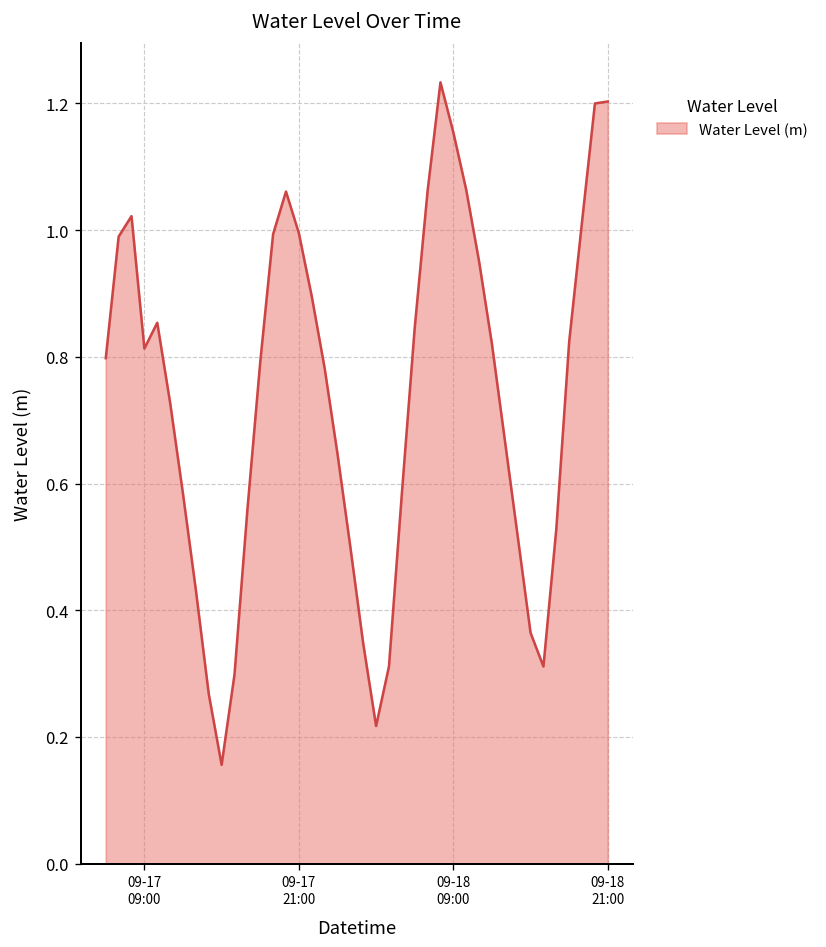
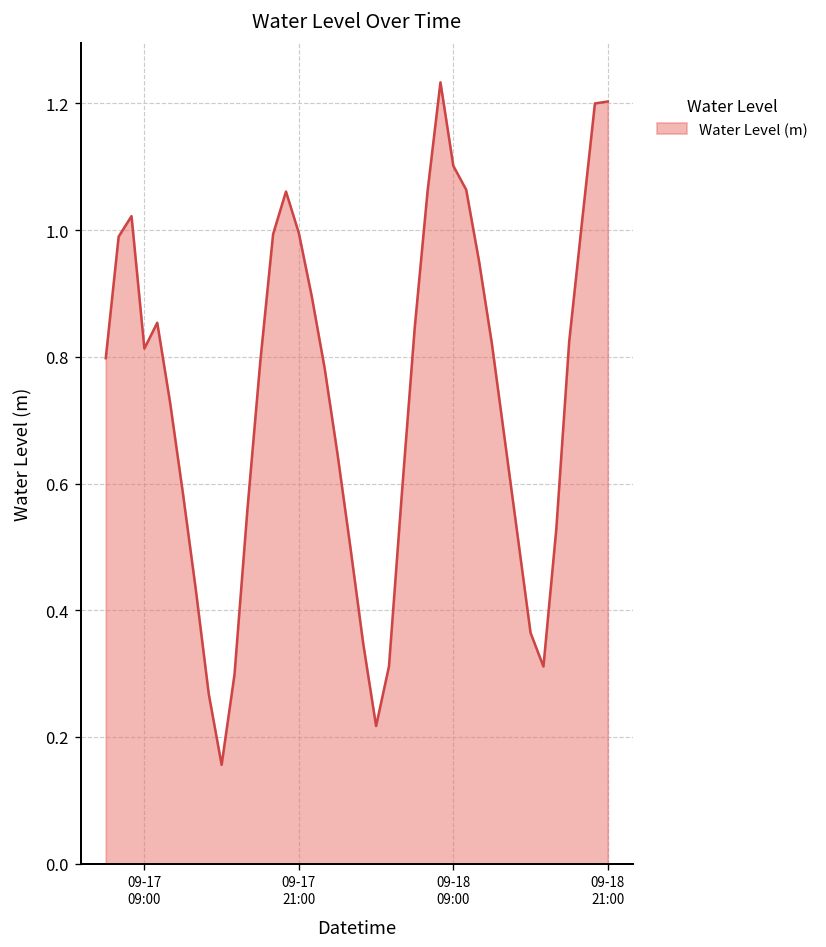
  {
    "09-17 09:00": 0.81,
    "09-17 21:00": 1.00,
-   "09-18 09:00": 1.15,
+   "09-18 09:00": 1.10,
    "09-18 21:00": 1.20
  }
